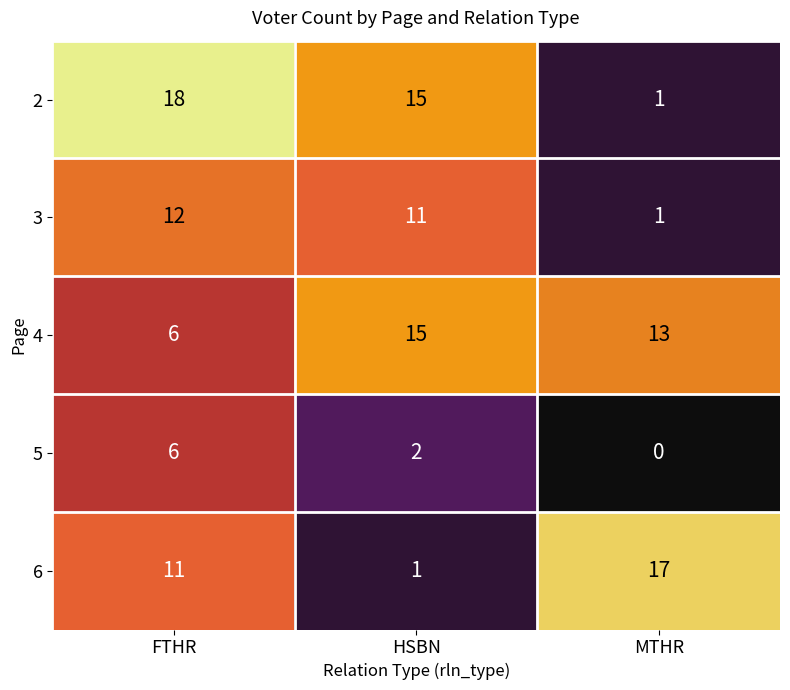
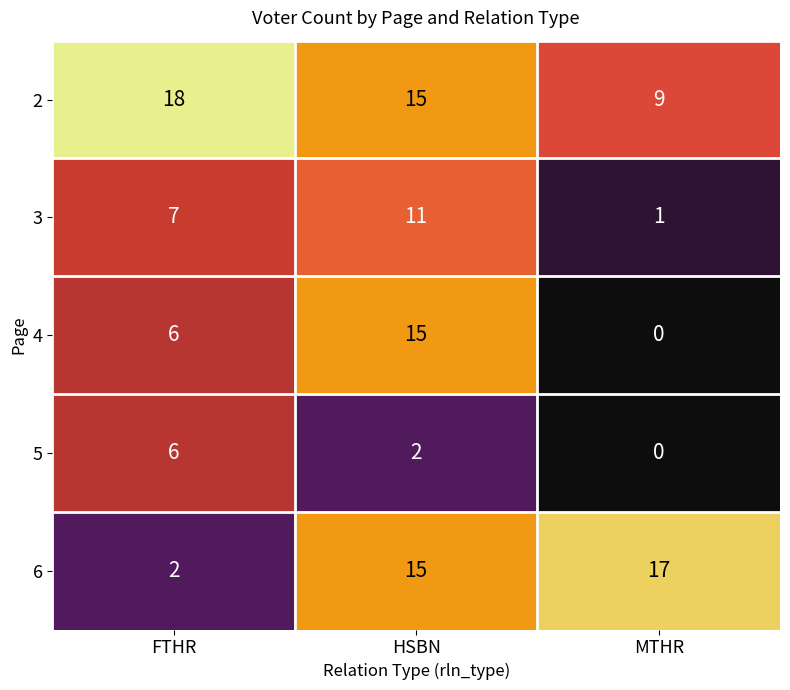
  {
    "2": {
      "FTHR": 18,
      "HSBN": 15,
-     "MTHR": 1
+     "MTHR": 9
    },
    "3": {
-     "FTHR": 12,
+     "FTHR": 7,
      "HSBN": 11,
      "MTHR": 1
    },
    "4": {
      "FTHR": 6,
      "HSBN": 15,
-     "MTHR": 13
+     "MTHR": 0
    },
    "5": {
      "FTHR": 6,
      "HSBN": 2,
      "MTHR": 0
    },
    "6": {
-     "FTHR": 11,
-     "HSBN": 1,
+     "FTHR": 2,
+     "HSBN": 15,
      "MTHR": 17
    }
  }
